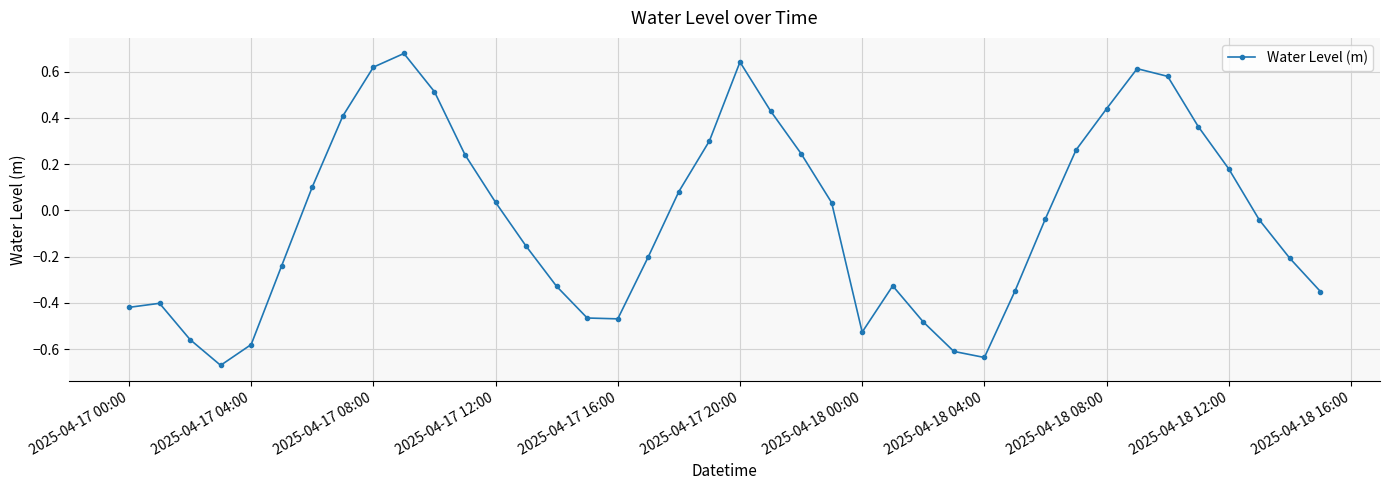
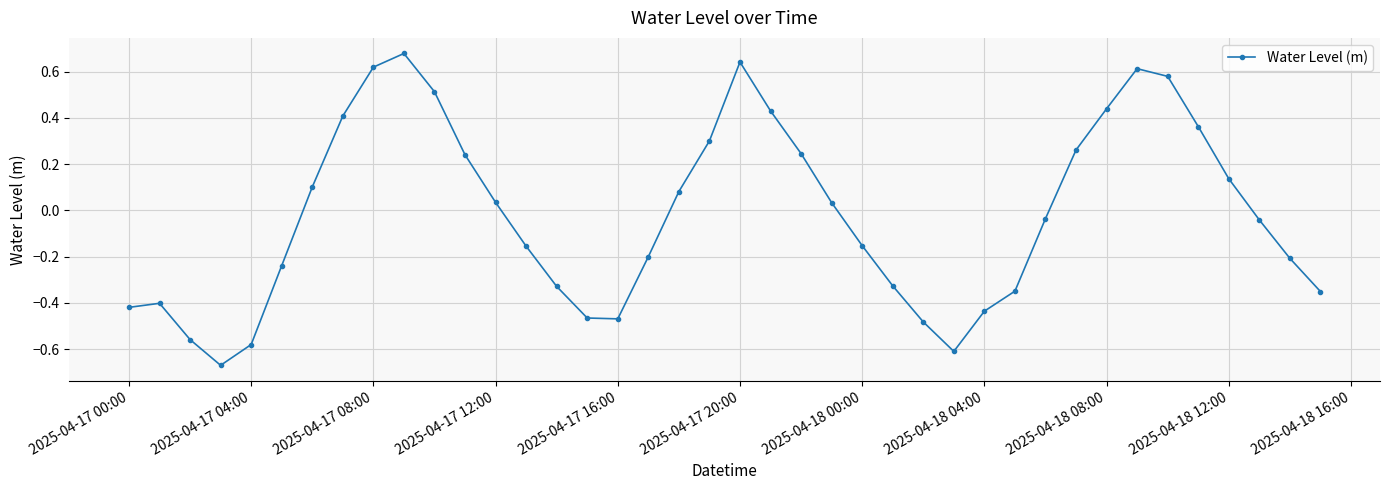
  {
    "2025-04-17 00:00": -0.42,
    "2025-04-17 04:00": -0.58,
    "2025-04-17 08:00": 0.62,
    "2025-04-17 12:00": 0.03,
    "2025-04-17 16:00": -0.47,
    "2025-04-17 20:00": 0.64,
-   "2025-04-18 00:00": -0.53,
-   "2025-04-18 04:00": -0.64,
+   "2025-04-18 00:00": -0.15,
+   "2025-04-18 04:00": -0.44,
    "2025-04-18 08:00": 0.44,
-   "2025-04-18 12:00": 0.18
+   "2025-04-18 12:00": 0.14
  }
